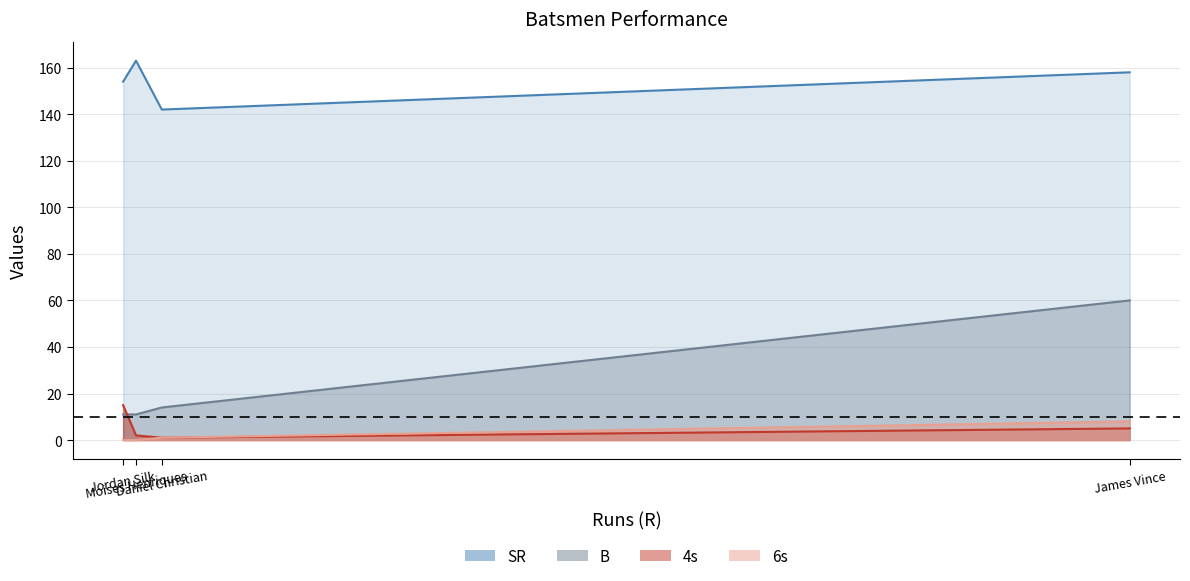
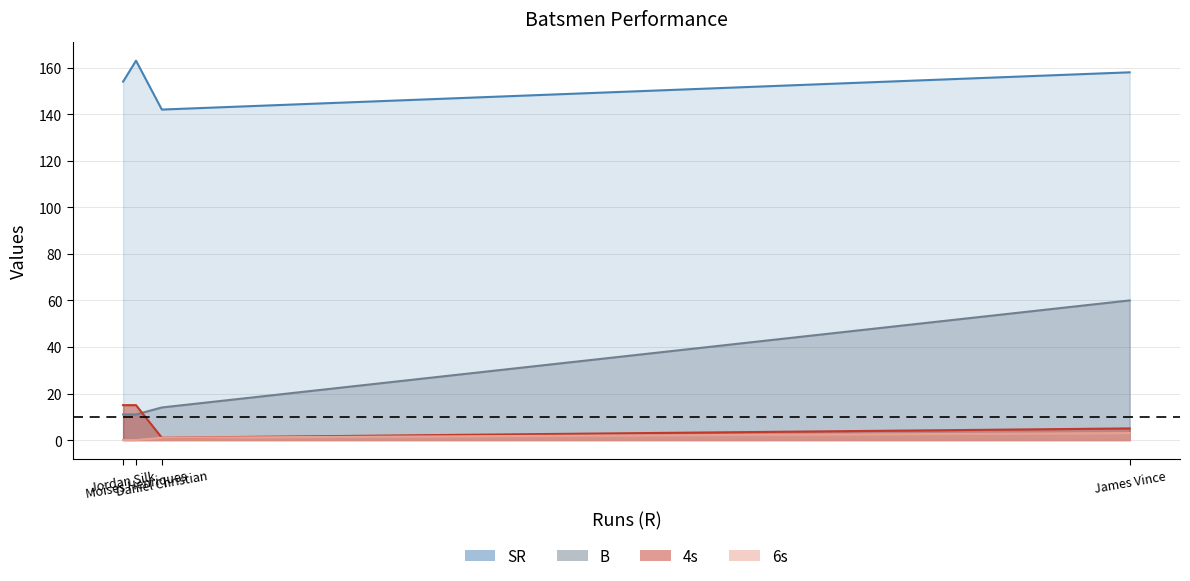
  {
    "4s": {
      "Jordan Silk": 15,
-     "Moises Henriques": 2,
+     "Moises Henriques": 15,
      "James Vince": 5
    },
    "6s": {
      "Jordan Silk": 0,
      "Moises Henriques": 0,
-     "James Vince": 8
+     "James Vince": 3
    }
  }
